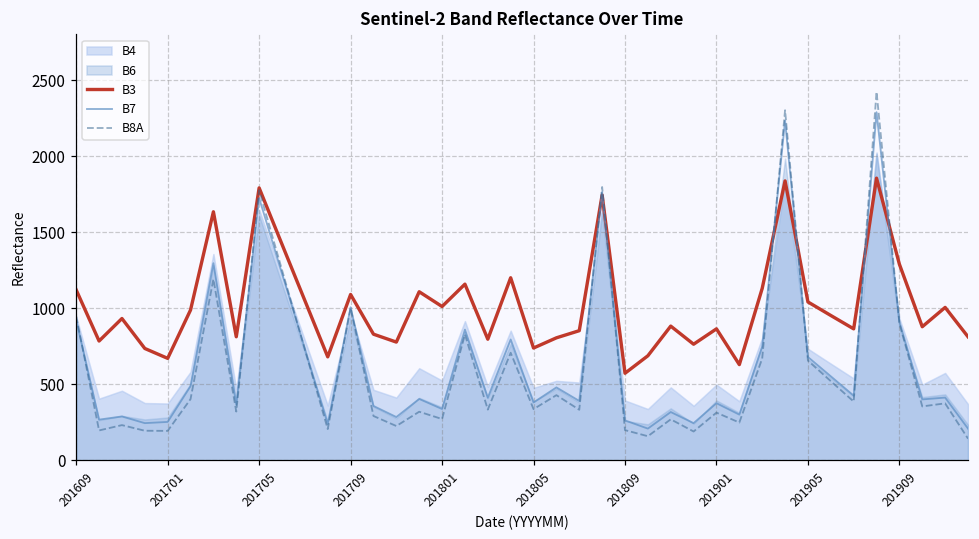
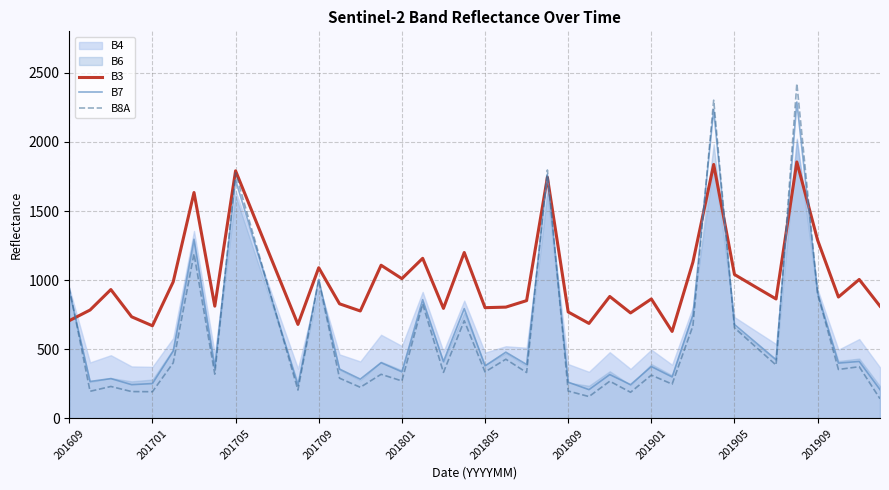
  {
    "B3": {
-     "201609": 1120,
+     "201609": 710,
      "201701": 670,
      "201709": 1090,
      "201801": 1010,
-     "201805": 740,
-     "201809": 570,
+     "201805": 800,
+     "201809": 770,
      "201901": 860,
      "201905": 1040,
      "201909": 1290
    }
  }
